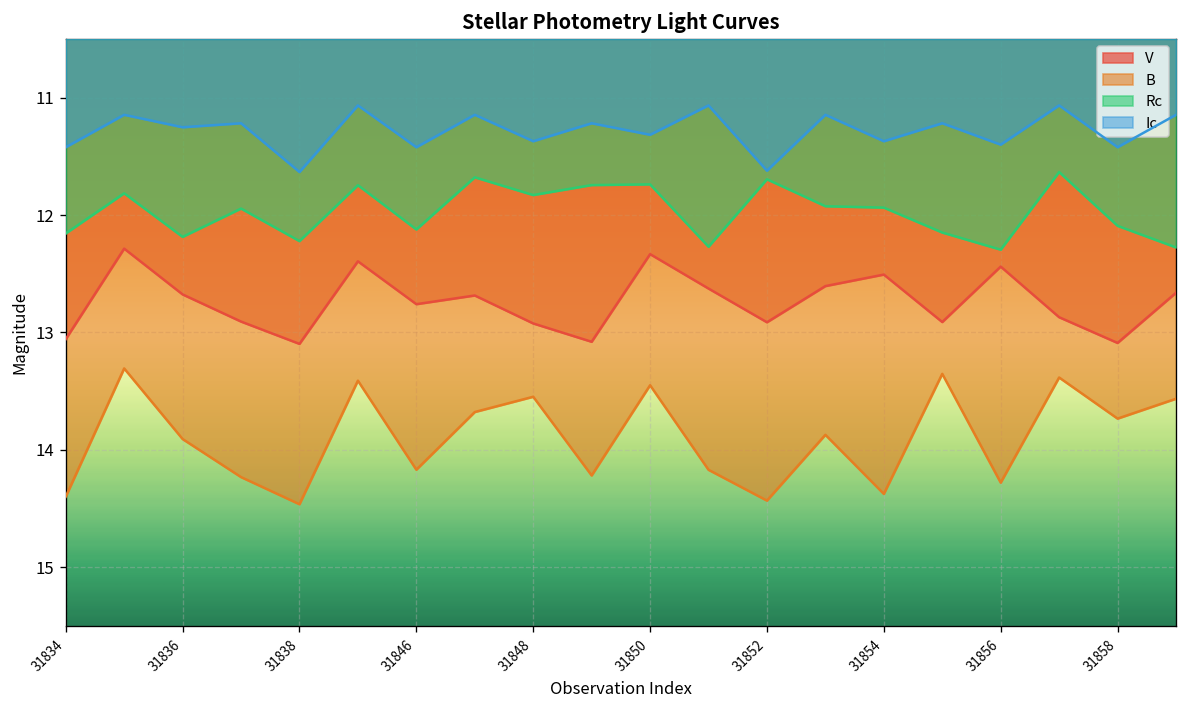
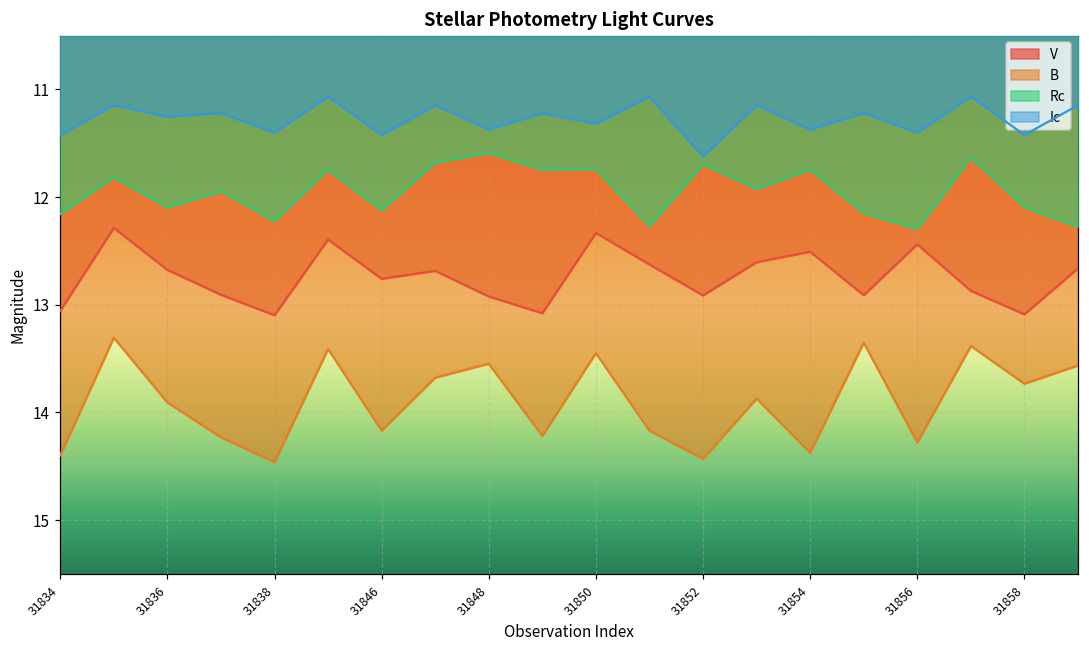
  {
    "Rc": {
      "31834": 12.2,
-     "31836": 12.2,
+     "31836": 12.1,
      "31838": 12.2,
      "31846": 12.1,
-     "31848": 11.8,
+     "31848": 11.6,
      "31850": 11.7,
      "31852": 11.7,
-     "31854": 11.9,
+     "31854": 11.7,
      "31856": 12.3,
      "31858": 12.1
    },
    "Ic": {
      "31834": 11.4,
      "31836": 11.3,
-     "31838": 11.6,
+     "31838": 11.4,
      "31846": 11.4,
      "31848": 11.4,
      "31850": 11.3,
      "31852": 11.6,
      "31854": 11.4,
      "31856": 11.4,
      "31858": 11.4
    }
  }
